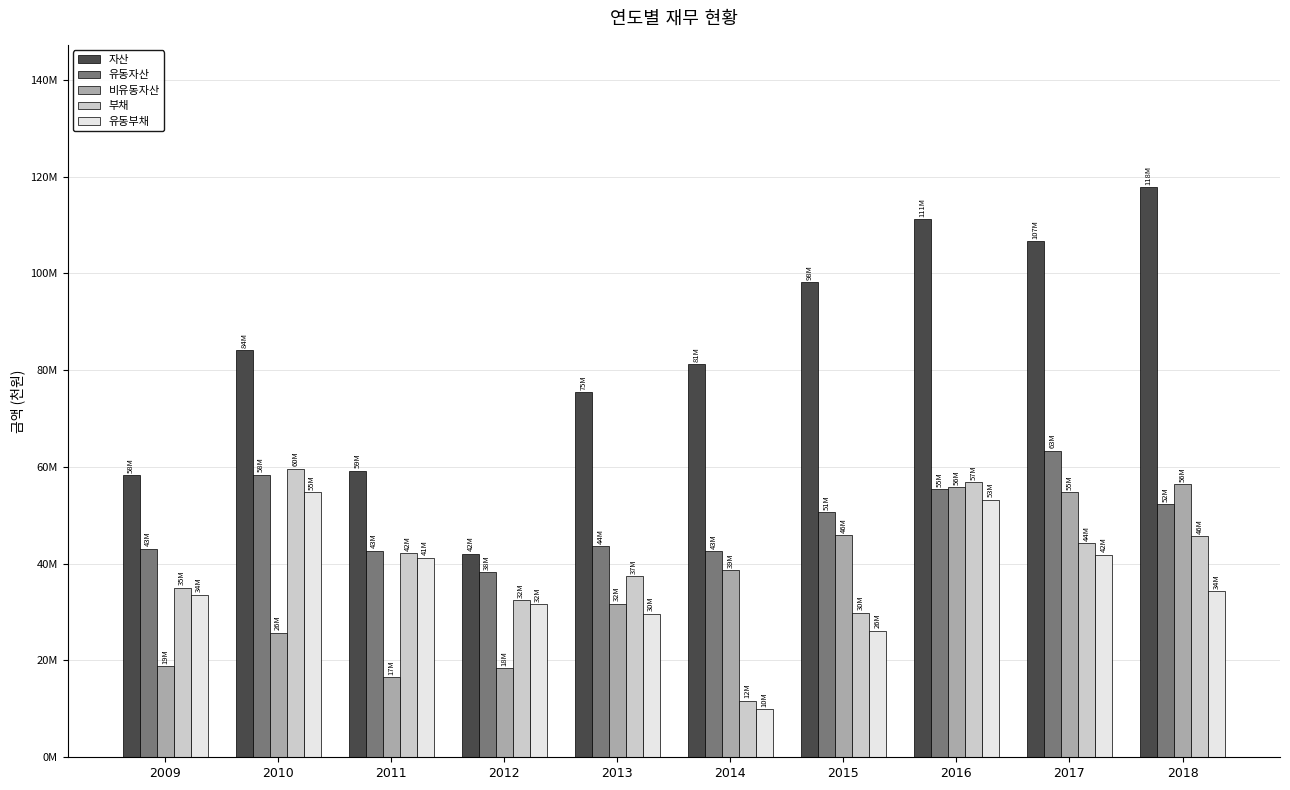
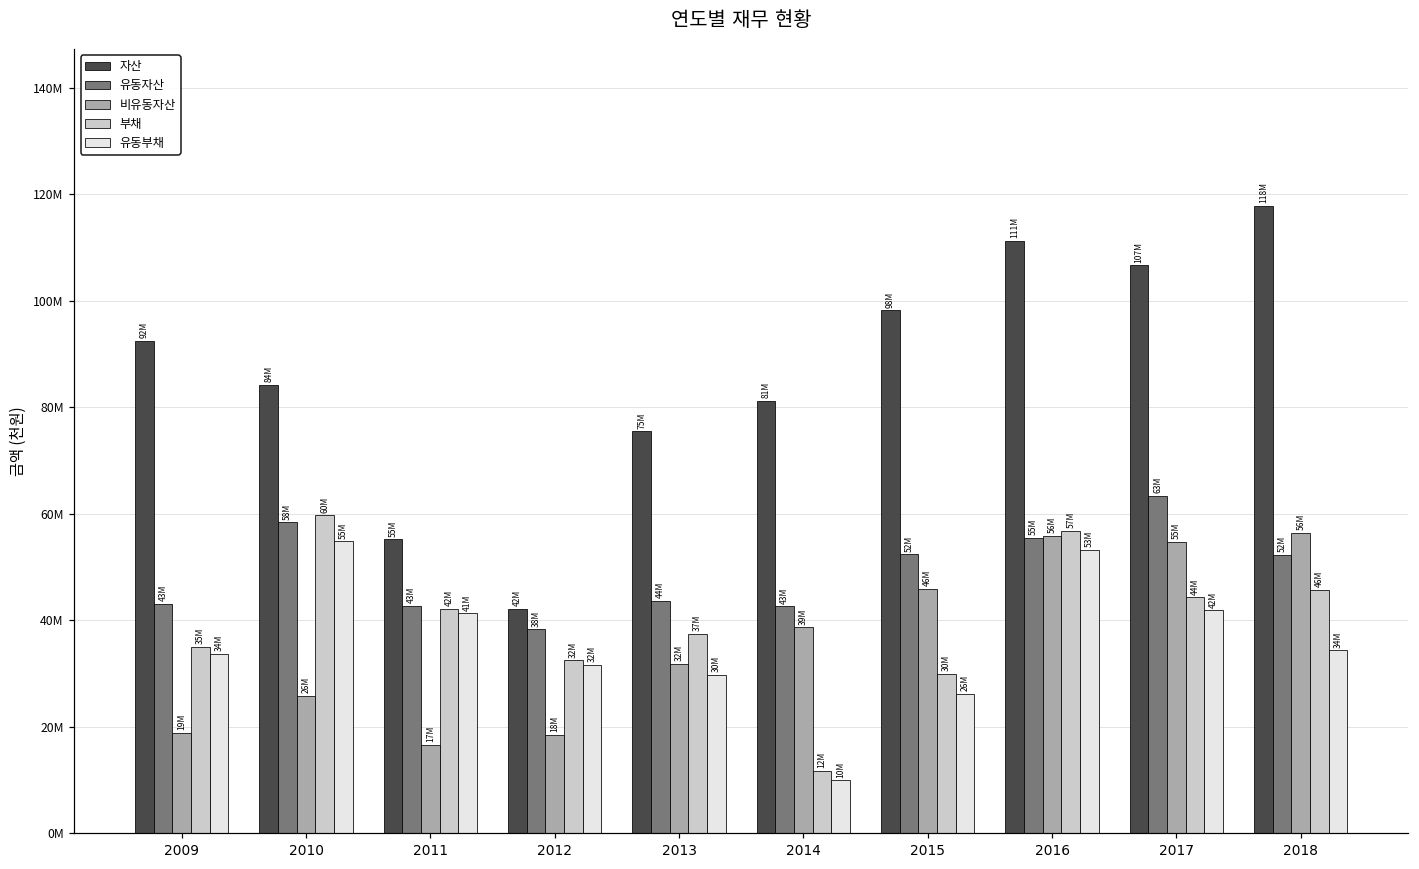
  {
    "자산": {
-     "2009": "58M",
+     "2009": "92M",
      "2010": "84M",
-     "2011": "59M",
+     "2011": "55M",
      "2012": "42M",
      "2013": "75M",
      "2014": "81M",
      "2015": "98M",
      "2016": "111M",
      "2017": "107M",
      "2018": "118M"
    },
    "유동자산": {
      "2009": "43M",
      "2010": "58M",
      "2011": "43M",
      "2012": "38M",
      "2013": "44M",
      "2014": "43M",
-     "2015": "51M",
+     "2015": "52M",
      "2016": "55M",
      "2017": "63M",
      "2018": "52M"
    }
  }
